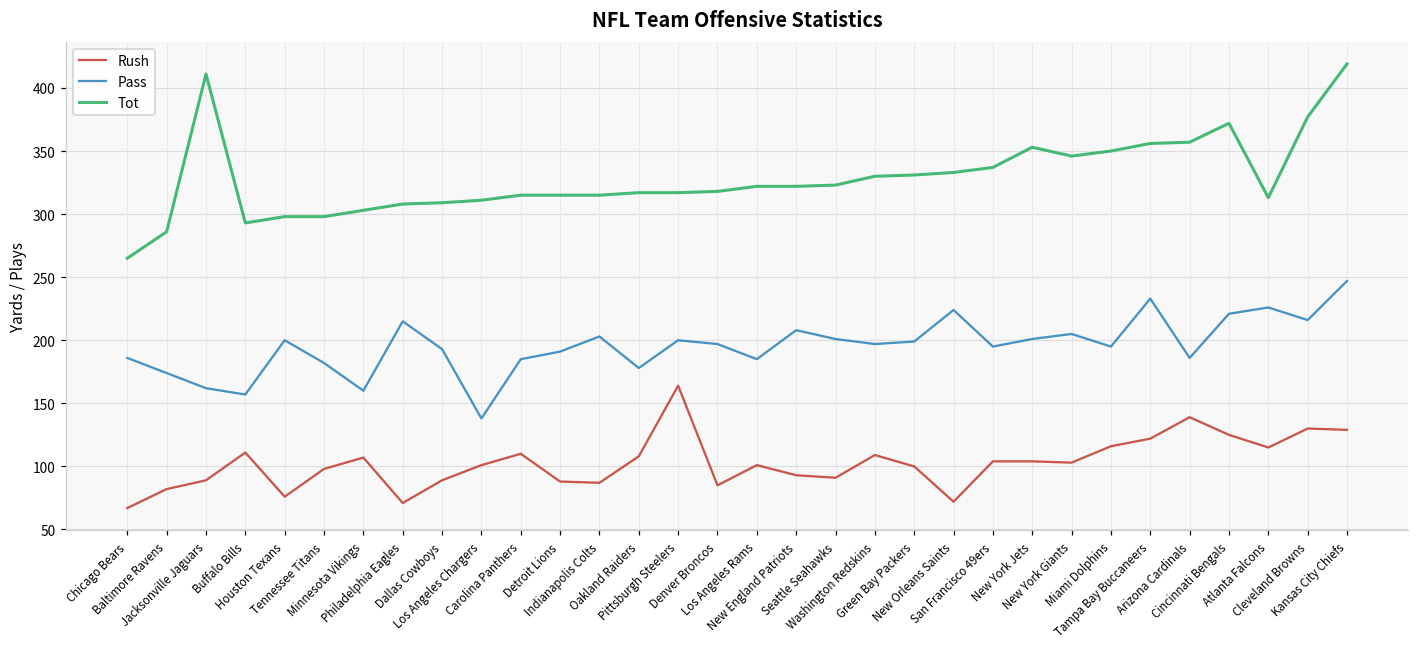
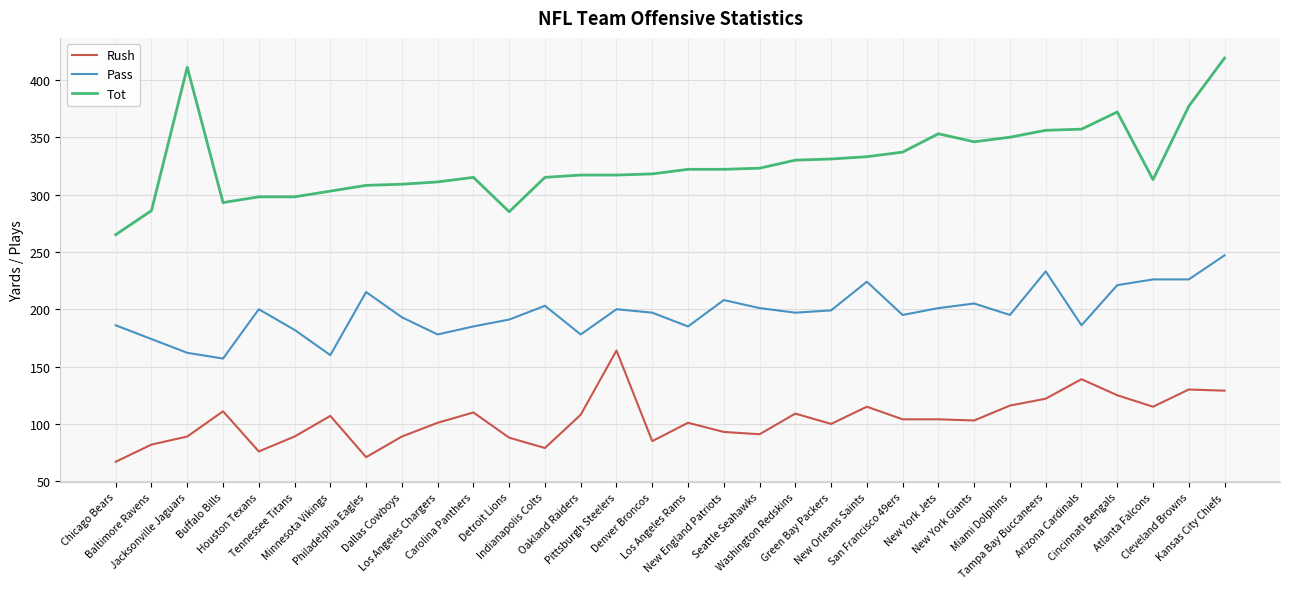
  {
    "Rush": {
      "Chicago Bears": 67,
      "Baltimore Ravens": 82,
      "Jacksonville Jaguars": 89,
      "Buffalo Bills": 111,
      "Houston Texans": 76,
-     "Tennessee Titans": 98,
+     "Tennessee Titans": 89,
      "Minnesota Vikings": 107,
      "Philadelphia Eagles": 71,
      "Dallas Cowboys": 89,
      "Los Angeles Chargers": 101,
      "Carolina Panthers": 110,
      "Detroit Lions": 88,
-     "Indianapolis Colts": 87,
+     "Indianapolis Colts": 79,
      "Oakland Raiders": 108,
      "Pittsburgh Steelers": 164,
      "Denver Broncos": 85,
      "Los Angeles Rams": 101,
      "New England Patriots": 93,
      "Seattle Seahawks": 91,
      "Washington Redskins": 109,
      "Green Bay Packers": 100,
-     "New Orleans Saints": 72,
+     "New Orleans Saints": 115,
      "San Francisco 49ers": 104,
      "New York Jets": 104,
      "New York Giants": 103,
      "Miami Dolphins": 116,
      "Tampa Bay Buccaneers": 122,
      "Arizona Cardinals": 139,
      "Cincinnati Bengals": 125,
      "Atlanta Falcons": 115,
      "Cleveland Browns": 130,
      "Kansas City Chiefs": 129
    },
    "Pass": {
      "Chicago Bears": 186,
      "Baltimore Ravens": 174,
      "Jacksonville Jaguars": 162,
      "Buffalo Bills": 157,
      "Houston Texans": 200,
      "Tennessee Titans": 182,
      "Minnesota Vikings": 160,
      "Philadelphia Eagles": 215,
      "Dallas Cowboys": 193,
-     "Los Angeles Chargers": 138,
+     "Los Angeles Chargers": 178,
      "Carolina Panthers": 185,
      "Detroit Lions": 191,
      "Indianapolis Colts": 203,
      "Oakland Raiders": 178,
      "Pittsburgh Steelers": 200,
      "Denver Broncos": 197,
      "Los Angeles Rams": 185,
      "New England Patriots": 208,
      "Seattle Seahawks": 201,
      "Washington Redskins": 197,
      "Green Bay Packers": 199,
      "New Orleans Saints": 224,
      "San Francisco 49ers": 195,
      "New York Jets": 201,
      "New York Giants": 205,
      "Miami Dolphins": 195,
      "Tampa Bay Buccaneers": 233,
      "Arizona Cardinals": 186,
      "Cincinnati Bengals": 221,
      "Atlanta Falcons": 226,
-     "Cleveland Browns": 216,
+     "Cleveland Browns": 226,
      "Kansas City Chiefs": 247
    },
    "Tot": {
      "Chicago Bears": 265,
      "Baltimore Ravens": 286,
      "Jacksonville Jaguars": 411,
      "Buffalo Bills": 293,
      "Houston Texans": 298,
      "Tennessee Titans": 298,
      "Minnesota Vikings": 303,
      "Philadelphia Eagles": 308,
      "Dallas Cowboys": 309,
      "Los Angeles Chargers": 311,
      "Carolina Panthers": 315,
-     "Detroit Lions": 315,
+     "Detroit Lions": 285,
      "Indianapolis Colts": 315,
      "Oakland Raiders": 317,
      "Pittsburgh Steelers": 317,
      "Denver Broncos": 318,
      "Los Angeles Rams": 322,
      "New England Patriots": 322,
      "Seattle Seahawks": 323,
      "Washington Redskins": 330,
      "Green Bay Packers": 331,
      "New Orleans Saints": 333,
      "San Francisco 49ers": 337,
      "New York Jets": 353,
      "New York Giants": 346,
      "Miami Dolphins": 350,
      "Tampa Bay Buccaneers": 356,
      "Arizona Cardinals": 357,
      "Cincinnati Bengals": 372,
      "Atlanta Falcons": 313,
      "Cleveland Browns": 377,
      "Kansas City Chiefs": 419
    }
  }
